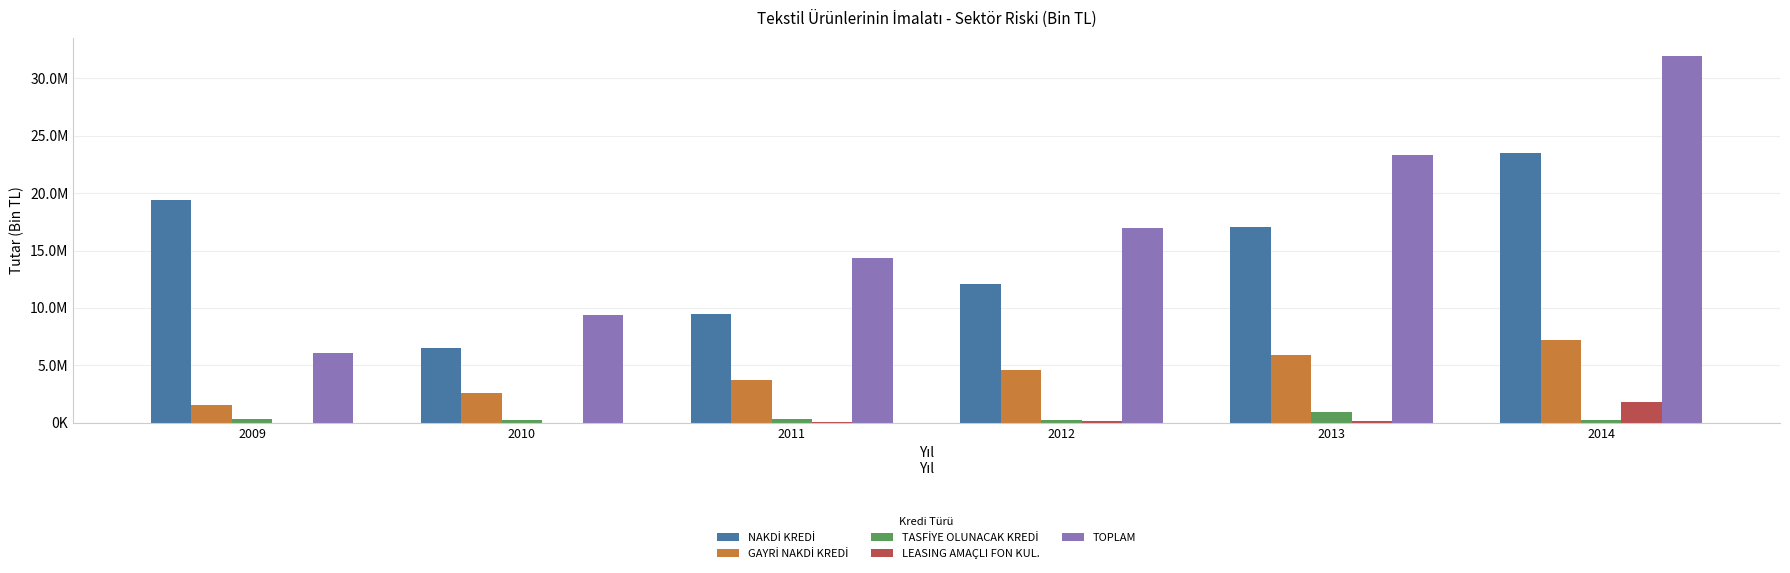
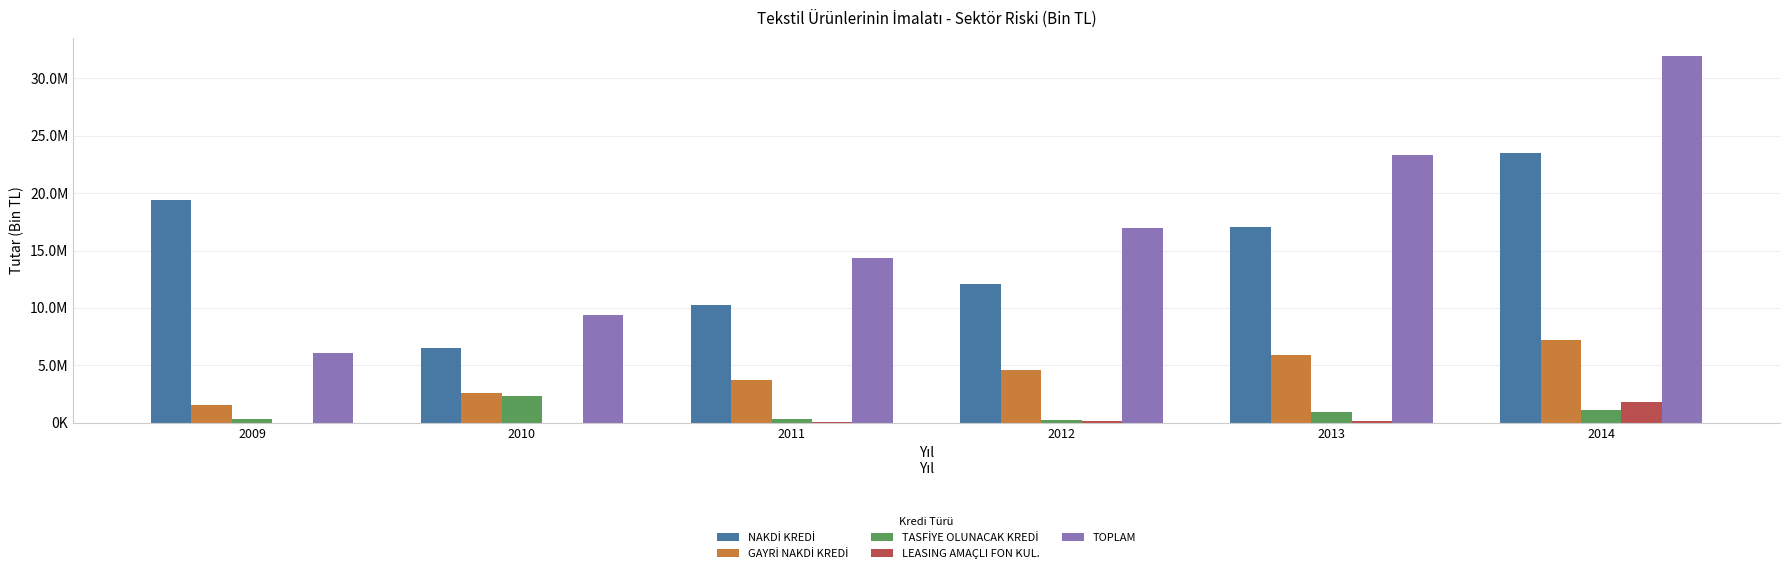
  {
    "NAKDİ KREDİ": {
      "2009": 19400000,
      "2010": 6500000,
-     "2011": 9500000,
+     "2011": 10200000,
      "2012": 12100000,
      "2013": 17000000,
      "2014": 23500000
    },
    "TASFİYE OLUNACAK KREDİ": {
      "2009": 300000,
-     "2010": 300000,
+     "2010": 2400000,
      "2011": 300000,
      "2013": 1000000,
-     "2014": 200000
+     "2014": 1100000
    },
    "TOPLAM": {
      "2009": 6100000,
      "2010": 9400000,
      "2011": 14300000,
      "2012": 17000000,
      "2013": 23300000,
      "2014": 31900000
    }
  }
